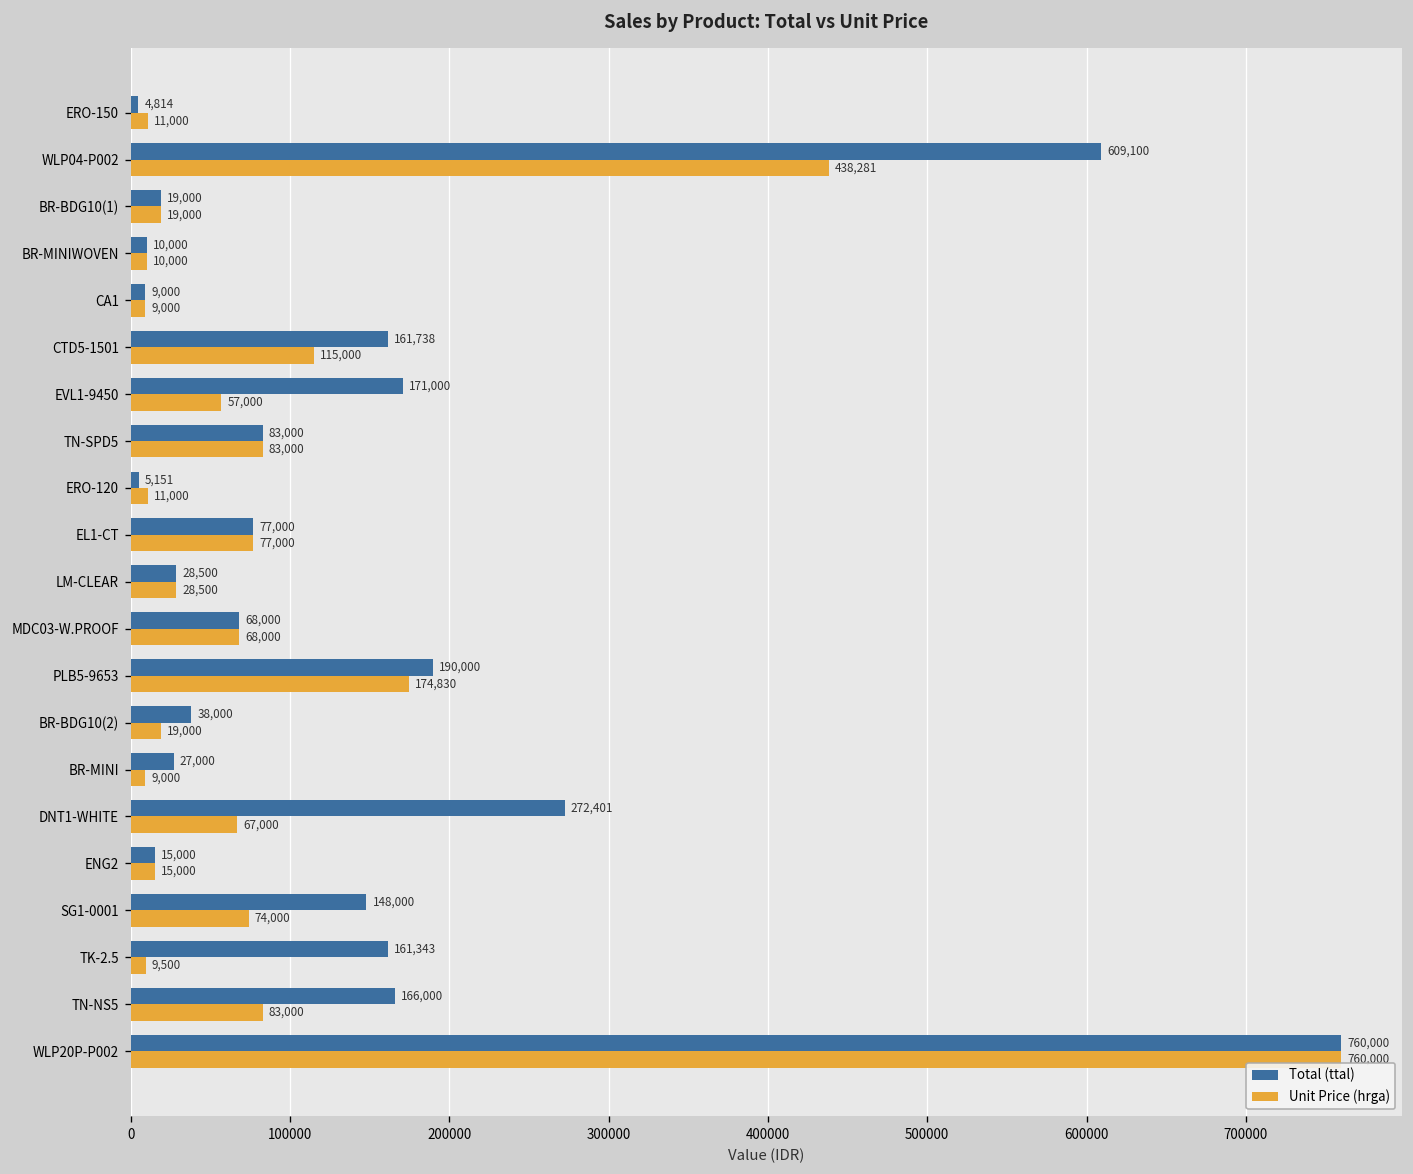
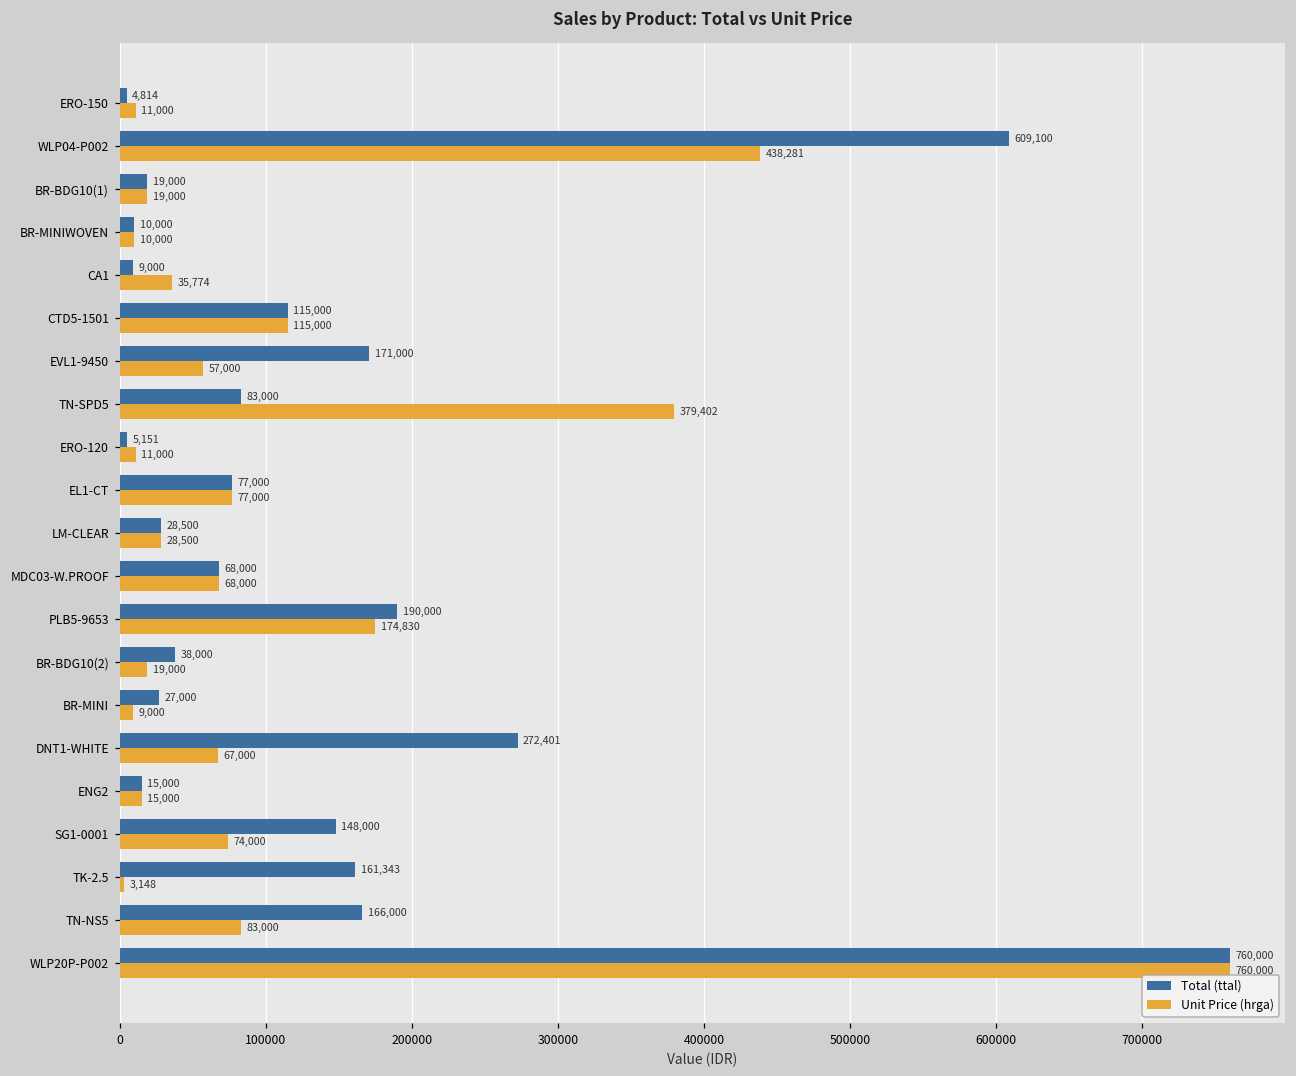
  {
    "Total (ttal)": {
      "ERO-150": "4,814",
      "WLP04-P002": "609,100",
      "BR-BDG10(1)": "19,000",
      "BR-MINIWOVEN": "10,000",
      "CA1": "9,000",
-     "CTD5-1501": "161,738",
+     "CTD5-1501": "115,000",
      "EVL1-9450": "171,000",
      "TN-SPD5": "83,000",
      "ERO-120": "5,151",
      "EL1-CT": "77,000",
      "LM-CLEAR": "28,500",
      "MDC03-W.PROOF": "68,000",
      "PLB5-9653": "190,000",
      "BR-BDG10(2)": "38,000",
      "BR-MINI": "27,000",
      "DNT1-WHITE": "272,401",
      "ENG2": "15,000",
      "SG1-0001": "148,000",
      "TK-2.5": "161,343",
      "TN-NS5": "166,000",
      "WLP20P-P002": "760,000"
    },
    "Unit Price (hrga)": {
      "ERO-150": "11,000",
      "WLP04-P002": "438,281",
      "BR-BDG10(1)": "19,000",
      "BR-MINIWOVEN": "10,000",
-     "CA1": "9,000",
+     "CA1": "35,774",
      "CTD5-1501": "115,000",
      "EVL1-9450": "57,000",
-     "TN-SPD5": "83,000",
+     "TN-SPD5": "379,402",
      "ERO-120": "11,000",
      "EL1-CT": "77,000",
      "LM-CLEAR": "28,500",
      "MDC03-W.PROOF": "68,000",
      "PLB5-9653": "174,830",
      "BR-BDG10(2)": "19,000",
      "BR-MINI": "9,000",
      "DNT1-WHITE": "67,000",
      "ENG2": "15,000",
      "SG1-0001": "74,000",
-     "TK-2.5": "9,500",
+     "TK-2.5": "3,148",
      "TN-NS5": "83,000",
      "WLP20P-P002": "760,000"
    }
  }
